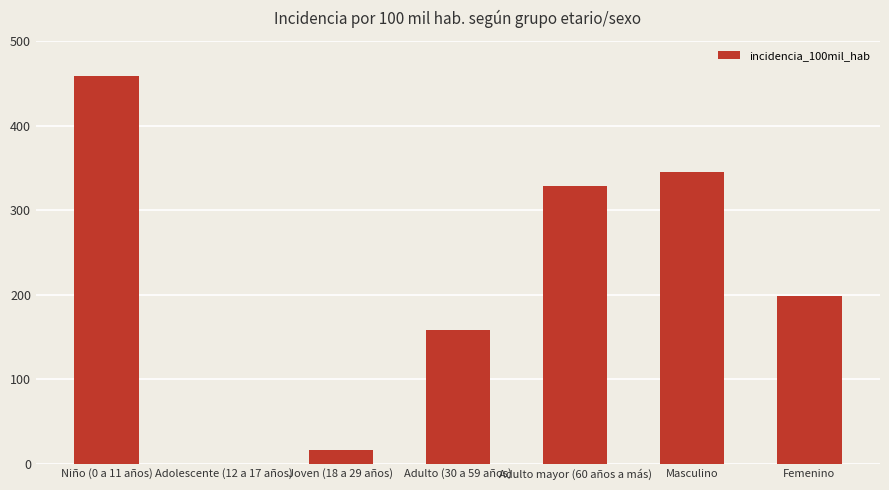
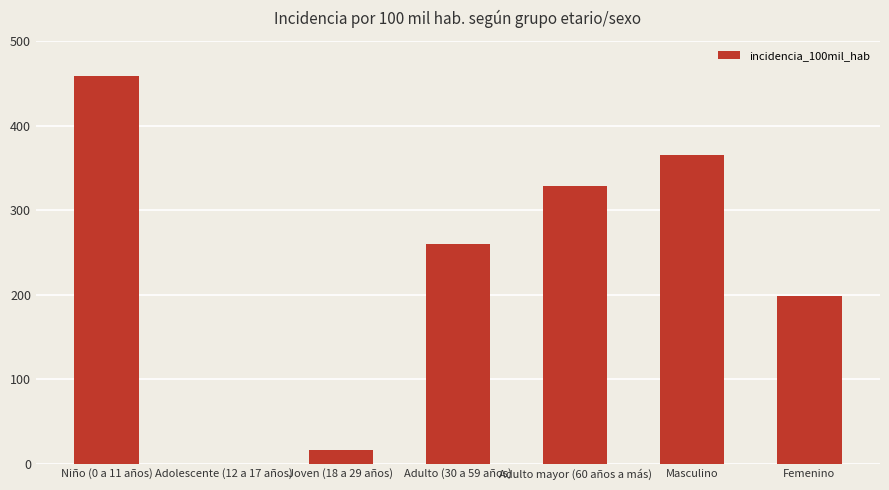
  {
    "Niño (0 a 11 años)": 460,
    "Adolescente (12 a 17 años)": 0,
    "Joven (18 a 29 años)": 20,
-   "Adulto (30 a 59 años)": 160,
+   "Adulto (30 a 59 años)": 260,
    "Adulto mayor (60 años a más)": 330,
-   "Masculino": 340,
+   "Masculino": 360,
    "Femenino": 200
  }
